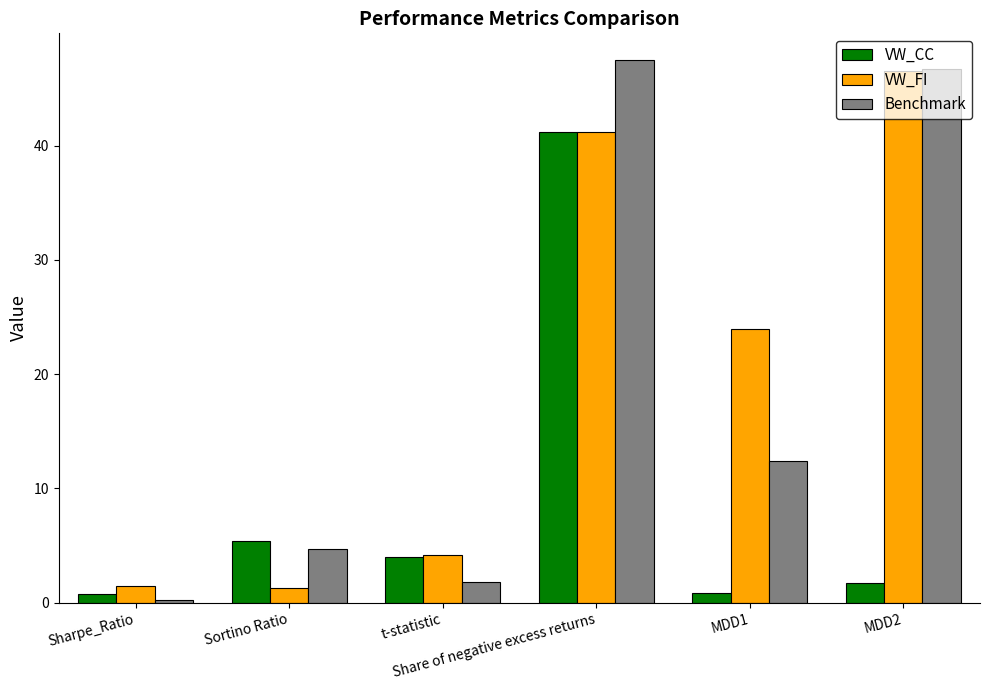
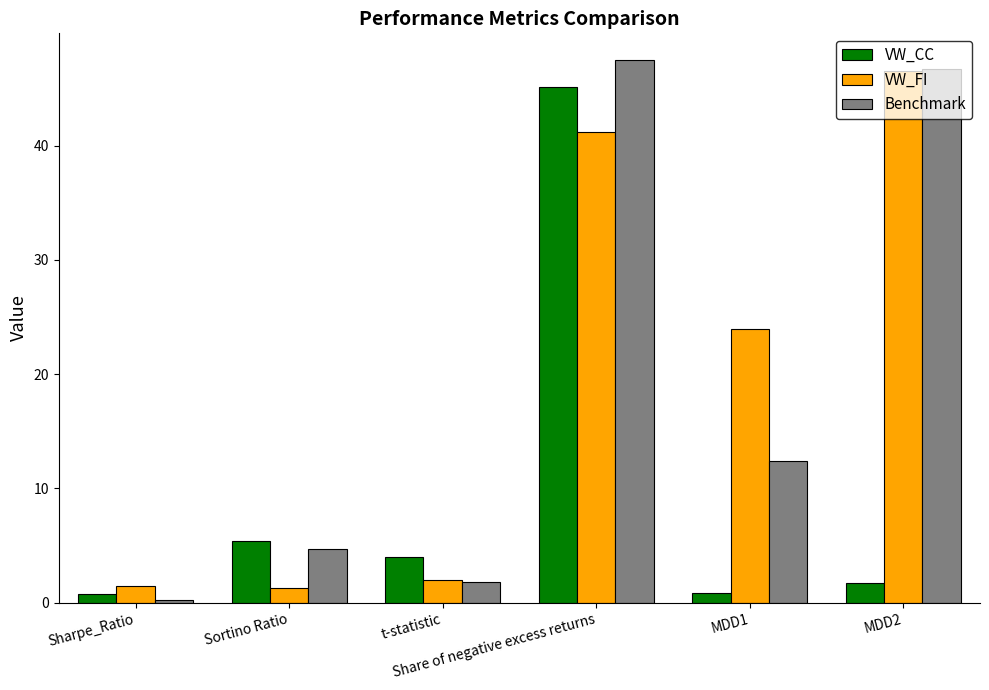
  {
    "VW_CC": {
      "Sharpe_Ratio": 0.7,
      "Sortino Ratio": 5.4,
      "t-statistic": 4.0,
-     "Share of negative excess returns": 41.2,
+     "Share of negative excess returns": 45.1,
      "MDD1": 0.8,
      "MDD2": 1.7
    },
    "VW_FI": {
      "Sharpe_Ratio": 1.5,
      "Sortino Ratio": 1.3,
-     "t-statistic": 4.2,
+     "t-statistic": 2.0,
      "Share of negative excess returns": 41.2,
      "MDD1": 23.9
    },
    "Benchmark": {
      "Sharpe_Ratio": 0.2,
      "Sortino Ratio": 4.7,
      "t-statistic": 1.8,
      "Share of negative excess returns": 47.4,
      "MDD1": 12.4
    }
  }
